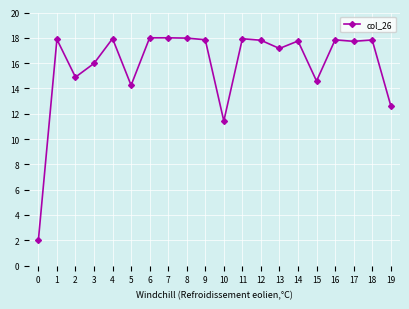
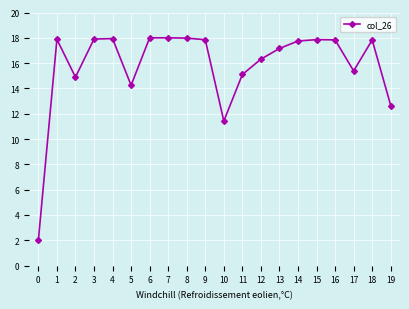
  {
    "0": 2.0,
    "1": 17.9,
    "2": 14.9,
-   "3": 16.0,
+   "3": 17.9,
    "4": 17.9,
    "5": 14.3,
    "6": 18.0,
    "7": 18.0,
    "8": 18.0,
    "9": 17.8,
    "10": 11.4,
-   "11": 17.9,
-   "12": 17.8,
+   "11": 15.1,
+   "12": 16.3,
    "13": 17.2,
    "14": 17.7,
-   "15": 14.6,
+   "15": 17.9,
    "16": 17.8,
-   "17": 17.7,
+   "17": 15.4,
    "18": 17.8,
    "19": 12.7
  }
